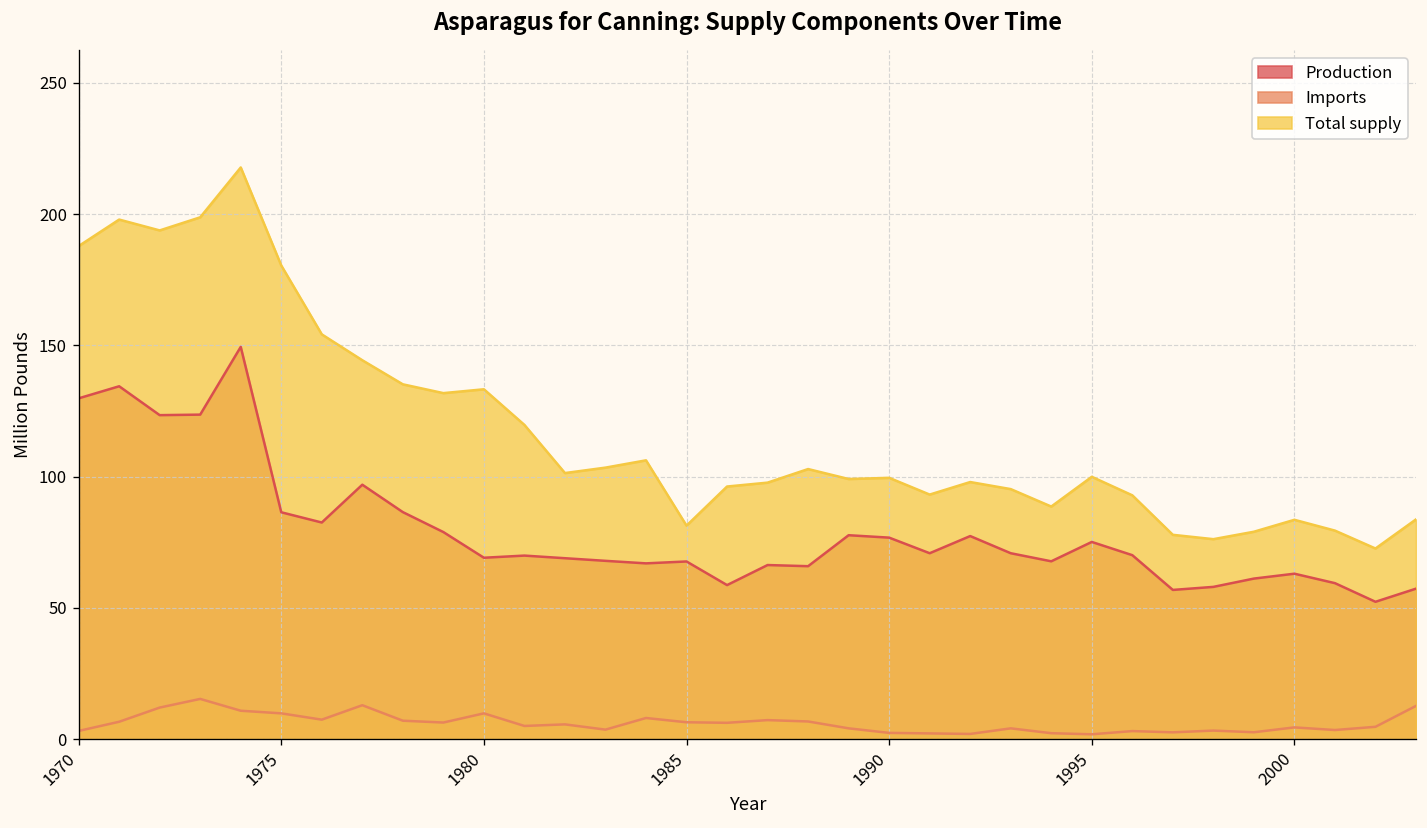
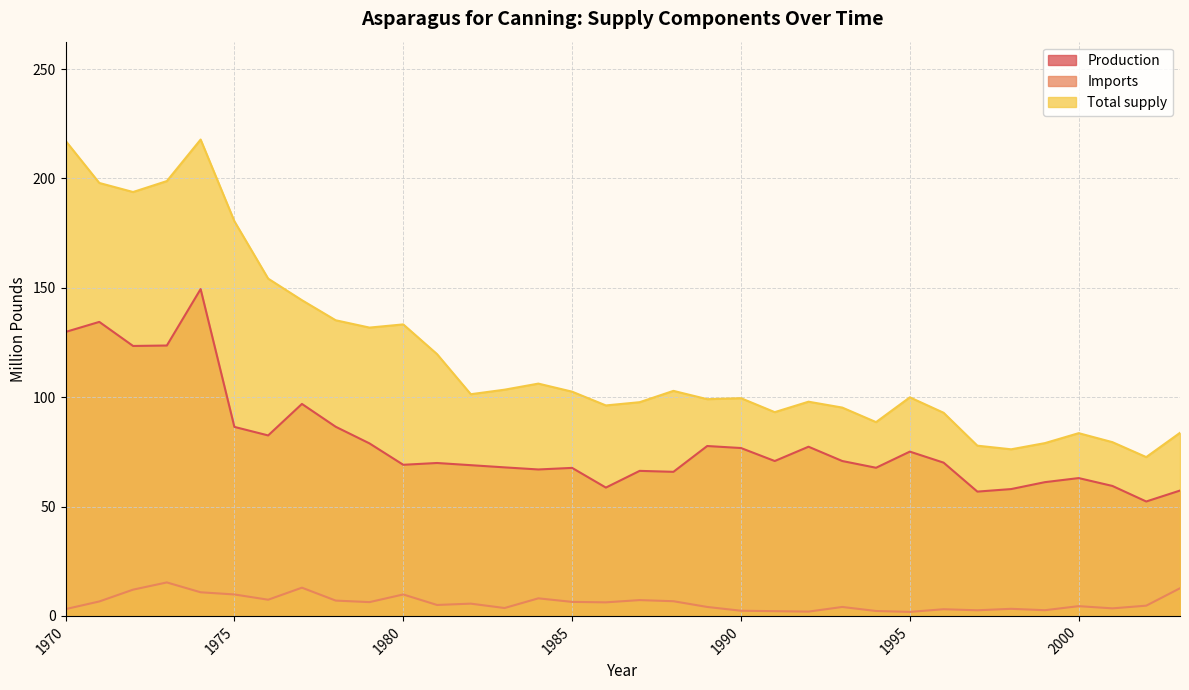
  {
    "Total supply": {
-     "1970": 188,
+     "1970": 217,
      "1975": 180,
      "1980": 133,
-     "1985": 81,
+     "1985": 103,
      "1990": 100,
      "1995": 100,
      "2000": 84
    }
  }
